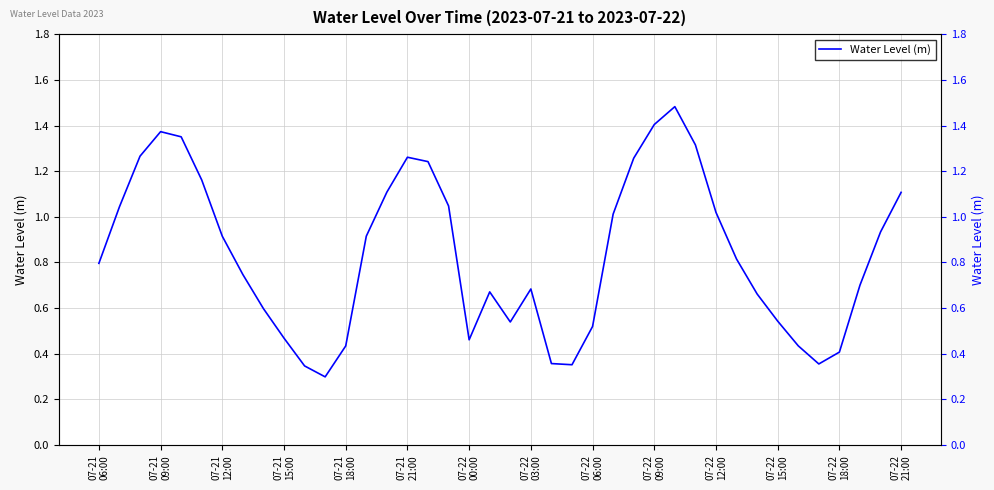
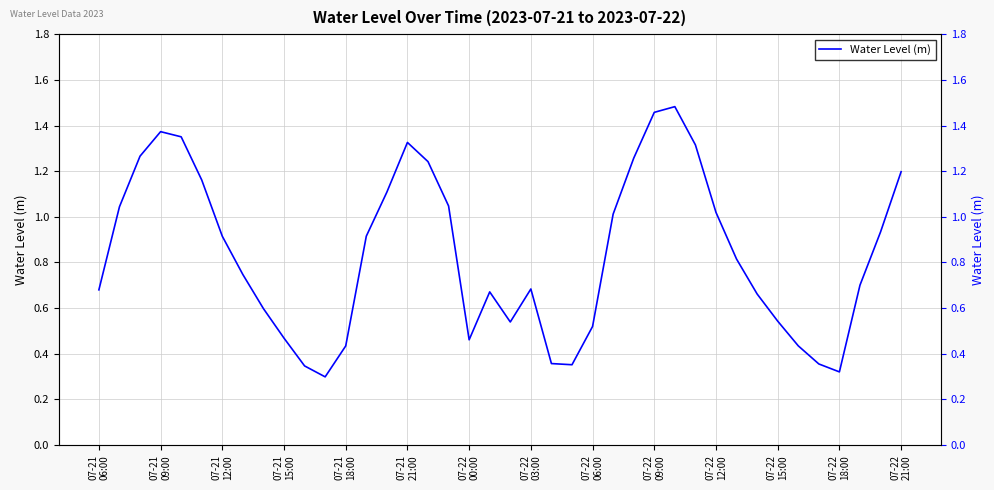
  {
-   "07-21 06:00": 0.80,
+   "07-21 06:00": 0.68,
    "07-21 09:00": 1.37,
    "07-21 12:00": 0.91,
    "07-21 15:00": 0.47,
    "07-21 18:00": 0.43,
-   "07-21 21:00": 1.26,
+   "07-21 21:00": 1.33,
    "07-22 00:00": 0.46,
    "07-22 03:00": 0.68,
    "07-22 06:00": 0.52,
-   "07-22 09:00": 1.40,
+   "07-22 09:00": 1.46,
    "07-22 12:00": 1.02,
    "07-22 15:00": 0.54,
-   "07-22 18:00": 0.41,
-   "07-22 21:00": 1.11
+   "07-22 18:00": 0.32,
+   "07-22 21:00": 1.20
  }
